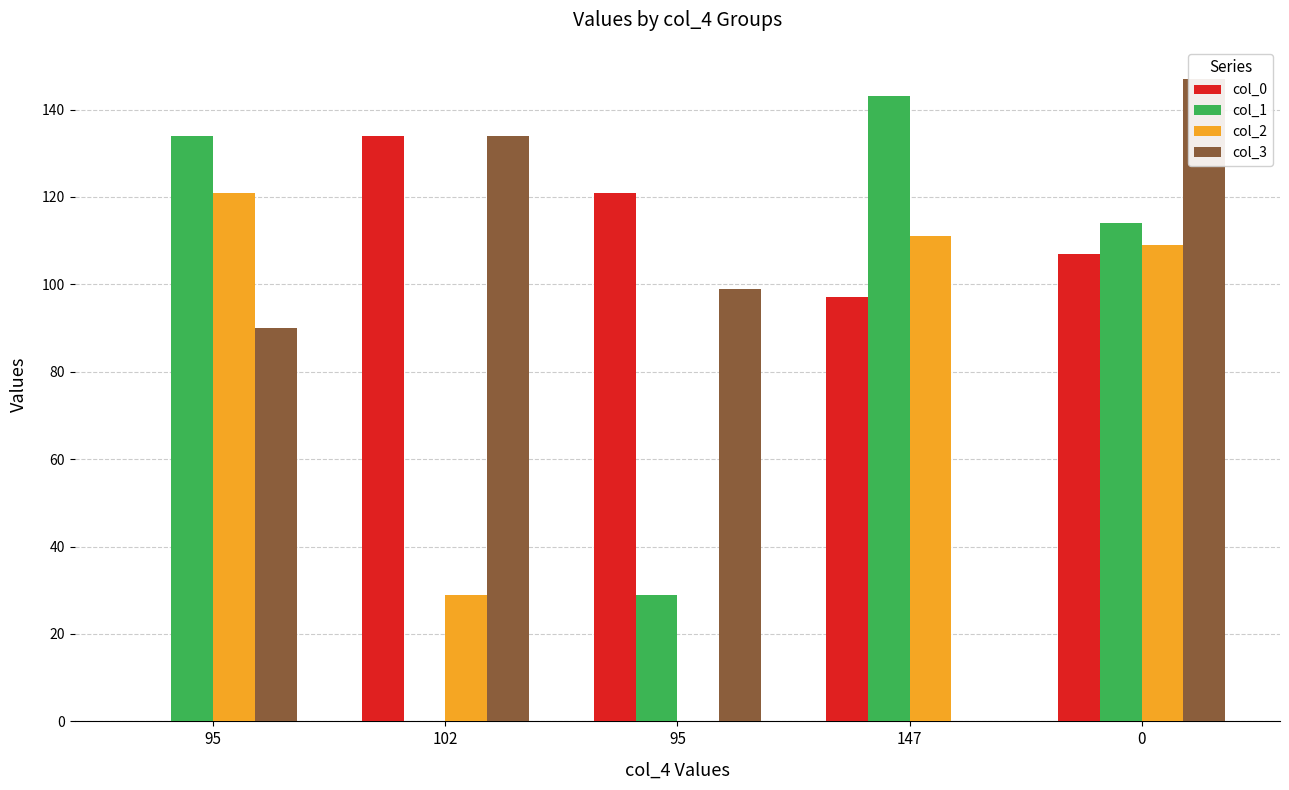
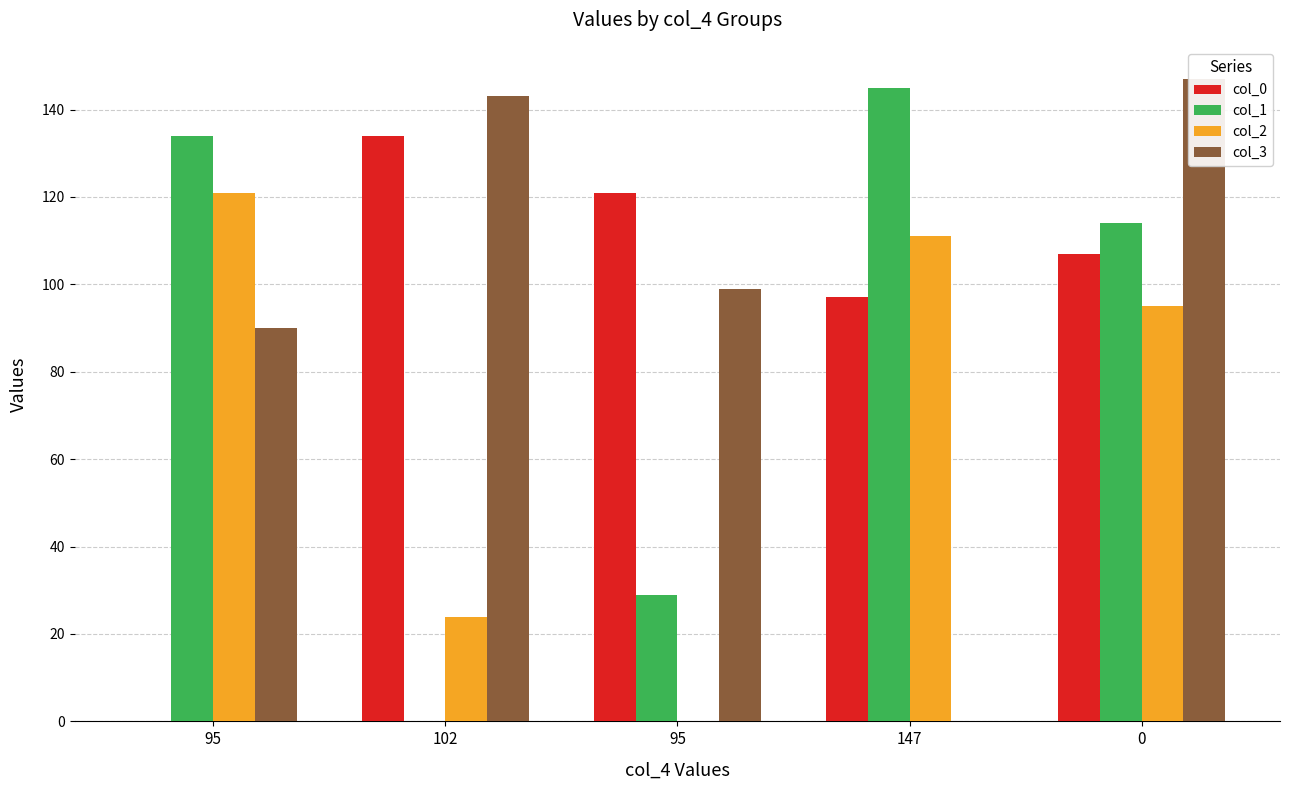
  {
    "col_0": {
      "102": 134,
      "147": 97,
      "0": 107
    },
    "col_1": {
      "102": 0,
-     "147": 143,
+     "147": 145,
      "0": 114
    },
    "col_2": {
-     "102": 29,
+     "102": 24,
      "147": 111,
-     "0": 109
+     "0": 95
    },
    "col_3": {
-     "102": 134,
+     "102": 143,
      "147": 0
    }
  }
